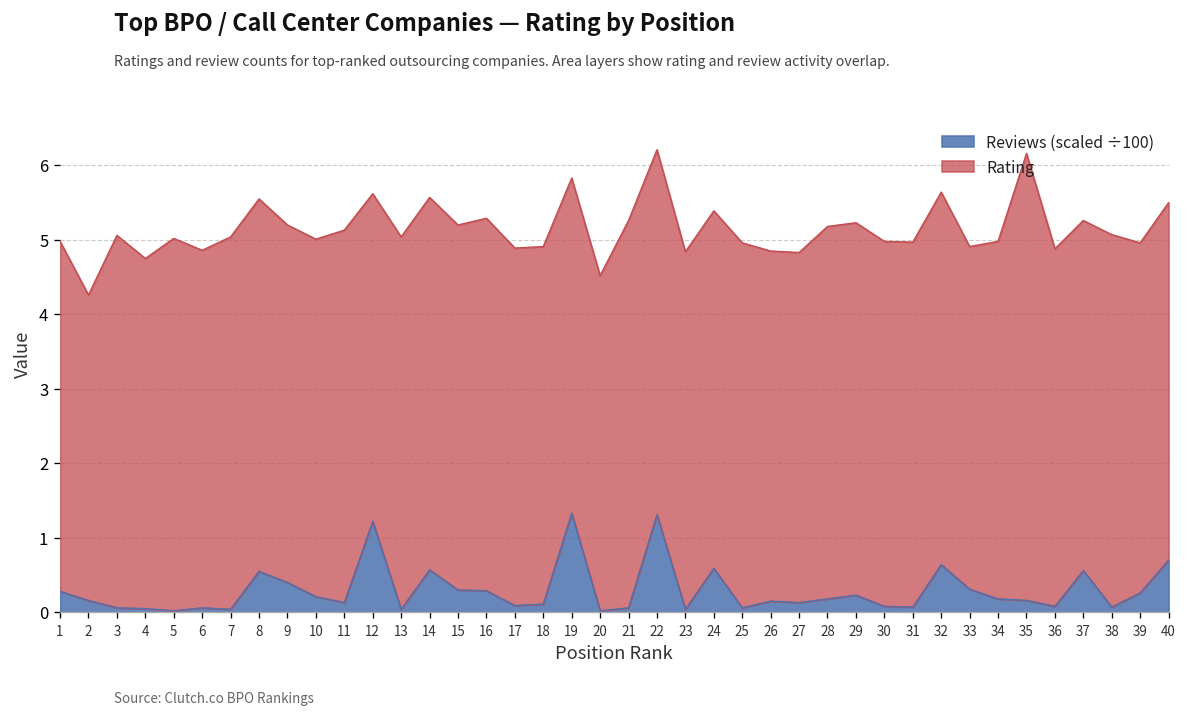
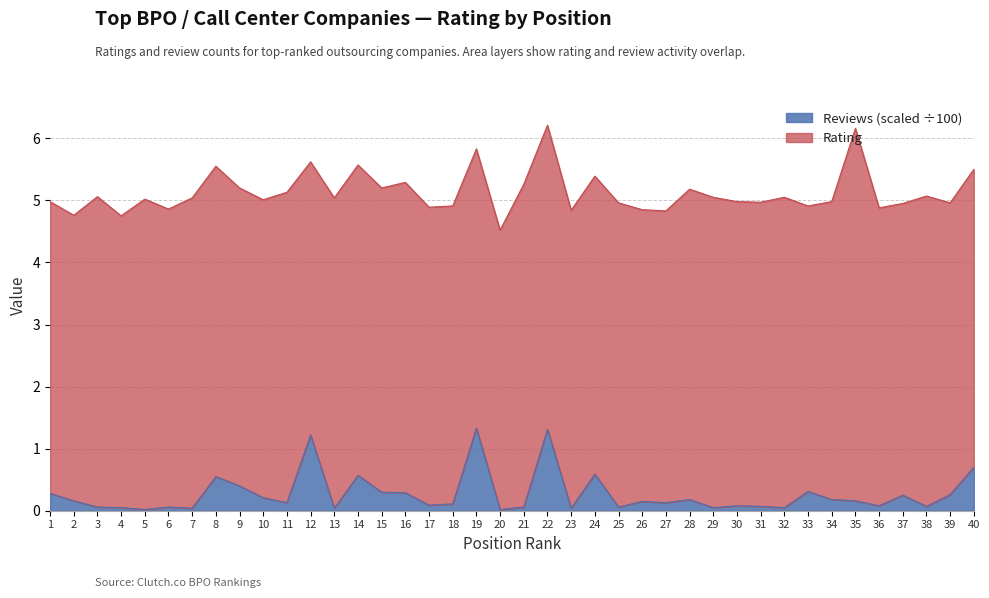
  {
    "Reviews (scaled ÷100)": {
      "1": 0.3,
      "2": 0.2,
      "3": 0.1,
      "4": 0.1,
      "5": 0.0,
      "6": 0.1,
      "7": 0.0,
      "8": 0.6,
      "9": 0.4,
      "10": 0.2,
      "11": 0.1,
      "12": 1.2,
      "13": 0.0,
      "14": 0.6,
      "15": 0.3,
      "16": 0.3,
      "17": 0.1,
      "18": 0.1,
      "19": 1.3,
      "20": 0.0,
      "21": 0.1,
      "22": 1.3,
      "23": 0.0,
      "24": 0.6,
      "25": 0.1,
      "26": 0.2,
      "27": 0.1,
      "28": 0.2,
-     "29": 0.2,
+     "29": 0.1,
      "30": 0.1,
      "31": 0.1,
-     "32": 0.6,
+     "32": 0.1,
      "33": 0.3,
      "34": 0.2,
      "35": 0.2,
      "36": 0.1,
-     "37": 0.6,
+     "37": 0.3,
      "38": 0.1,
      "39": 0.3,
      "40": 0.7
    },
    "Rating": {
      "1": 4.7,
-     "2": 4.1,
+     "2": 4.6,
      "3": 5.0,
      "4": 4.7,
      "5": 5.0,
      "6": 4.8,
      "7": 5.0,
      "8": 5.0,
      "9": 4.8,
      "10": 4.8,
      "11": 5.0,
      "12": 4.4,
      "13": 5.0,
      "14": 5.0,
      "15": 4.9,
      "16": 5.0,
      "17": 4.8,
      "18": 4.8,
      "19": 4.5,
      "20": 4.5,
      "21": 5.2,
      "22": 4.9,
      "23": 4.8,
      "24": 4.8,
      "25": 4.9,
      "26": 4.7,
      "27": 4.7,
      "28": 5.0,
      "29": 5.0,
      "30": 4.9,
      "31": 4.9,
      "32": 5.0,
      "33": 4.6,
      "34": 4.8,
      "35": 6.0,
      "36": 4.8,
      "37": 4.7,
      "38": 5.0,
      "39": 4.7,
      "40": 4.8
    }
  }
